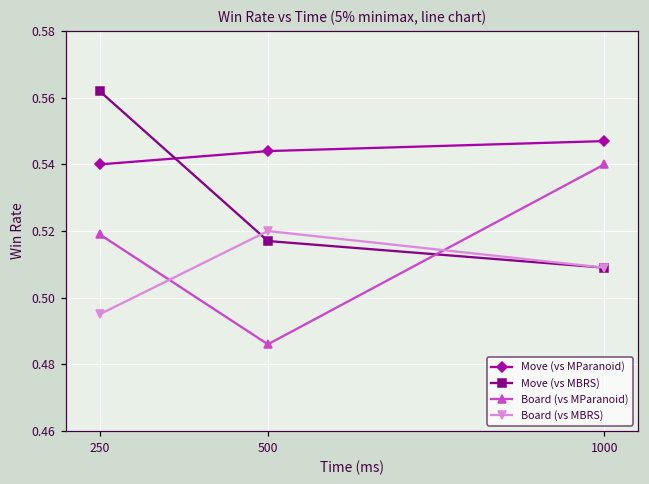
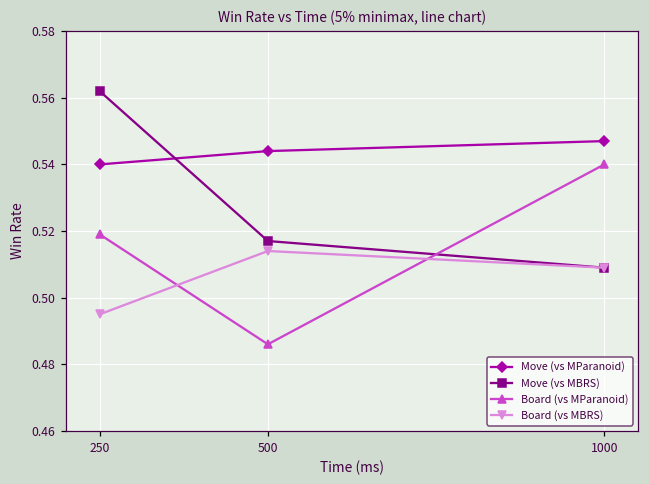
  {
    "Board (vs MParanoid)": {
      "250": 0.519,
      "500": 0.486,
      "1000": 0.540
    },
    "Board (vs MBRS)": {
      "250": 0.495,
-     "500": 0.520
+     "500": 0.514
    }
  }
